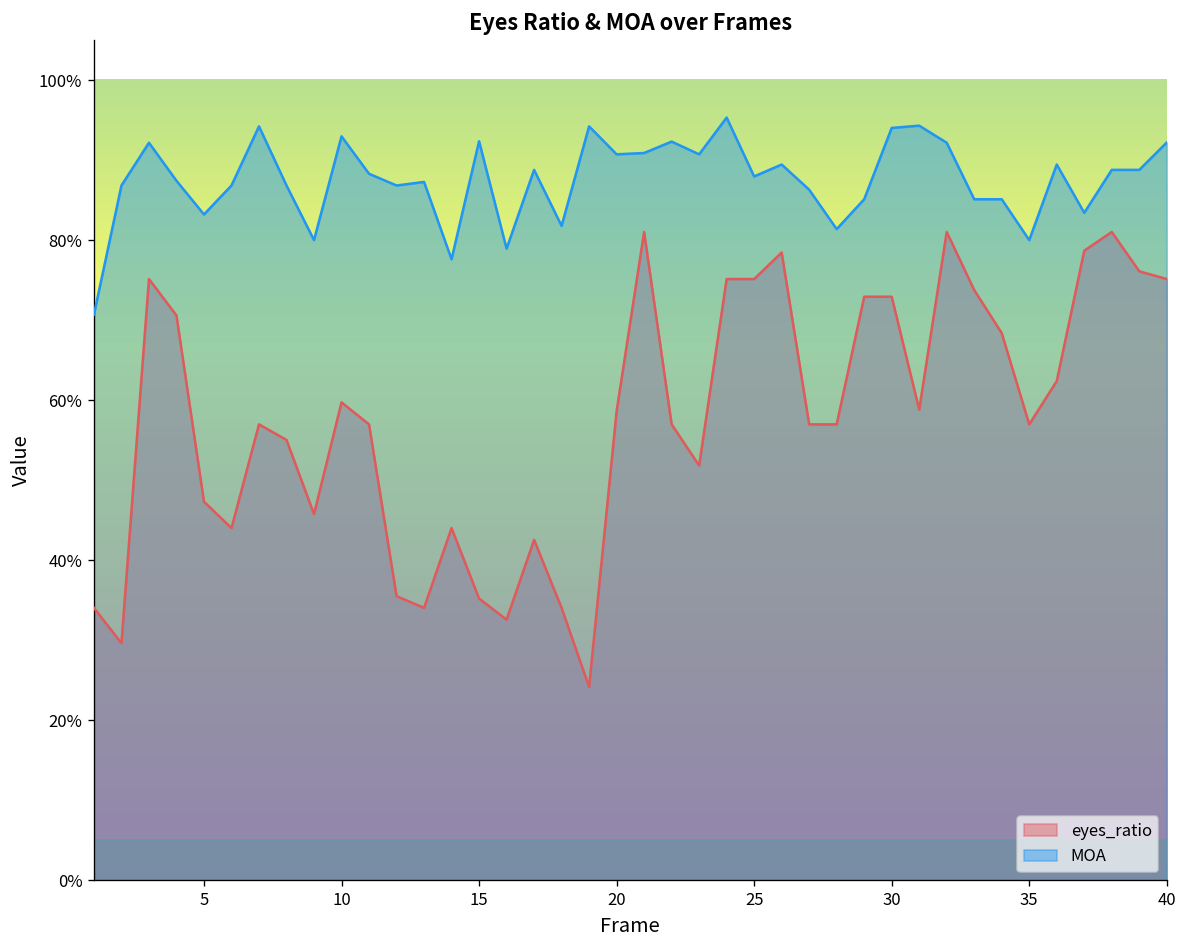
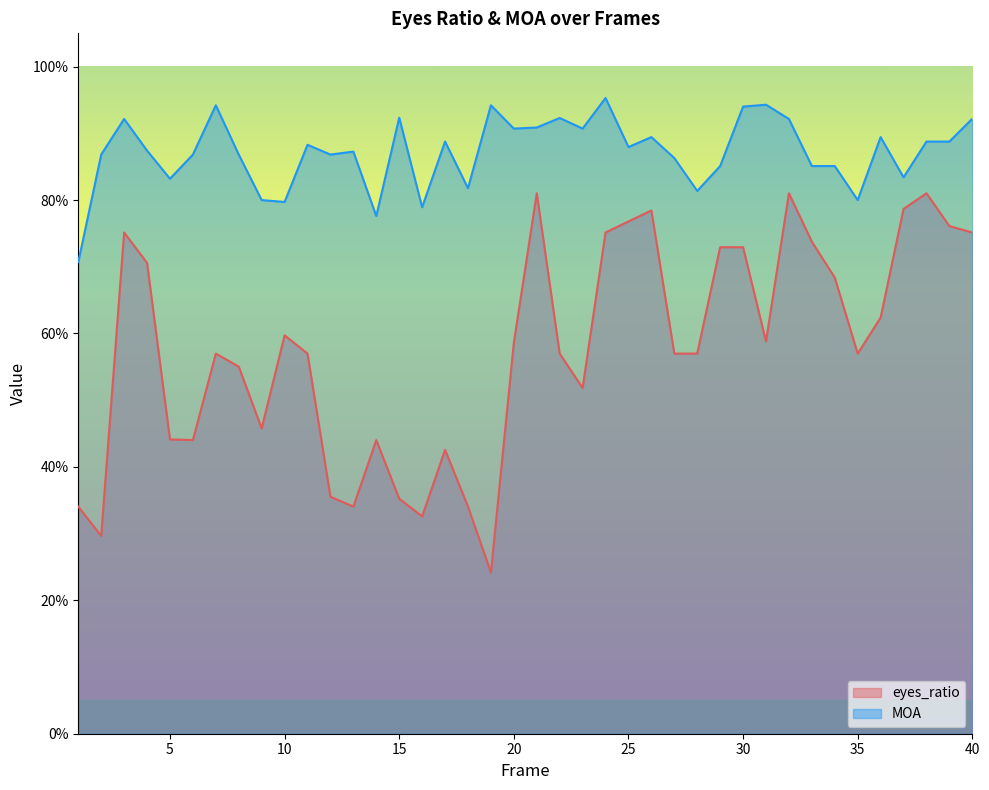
  {
    "eyes_ratio": {
-     "5": "47%",
+     "5": "44%",
      "10": "60%",
      "15": "35%",
      "20": "59%",
-     "25": "75%",
+     "25": "77%",
      "30": "73%",
      "35": "57%",
      "40": "75%"
    },
    "MOA": {
      "5": "83%",
-     "10": "93%",
+     "10": "80%",
      "15": "92%",
      "20": "91%",
      "25": "88%",
      "30": "94%",
      "35": "80%",
      "40": "92%"
    }
  }
